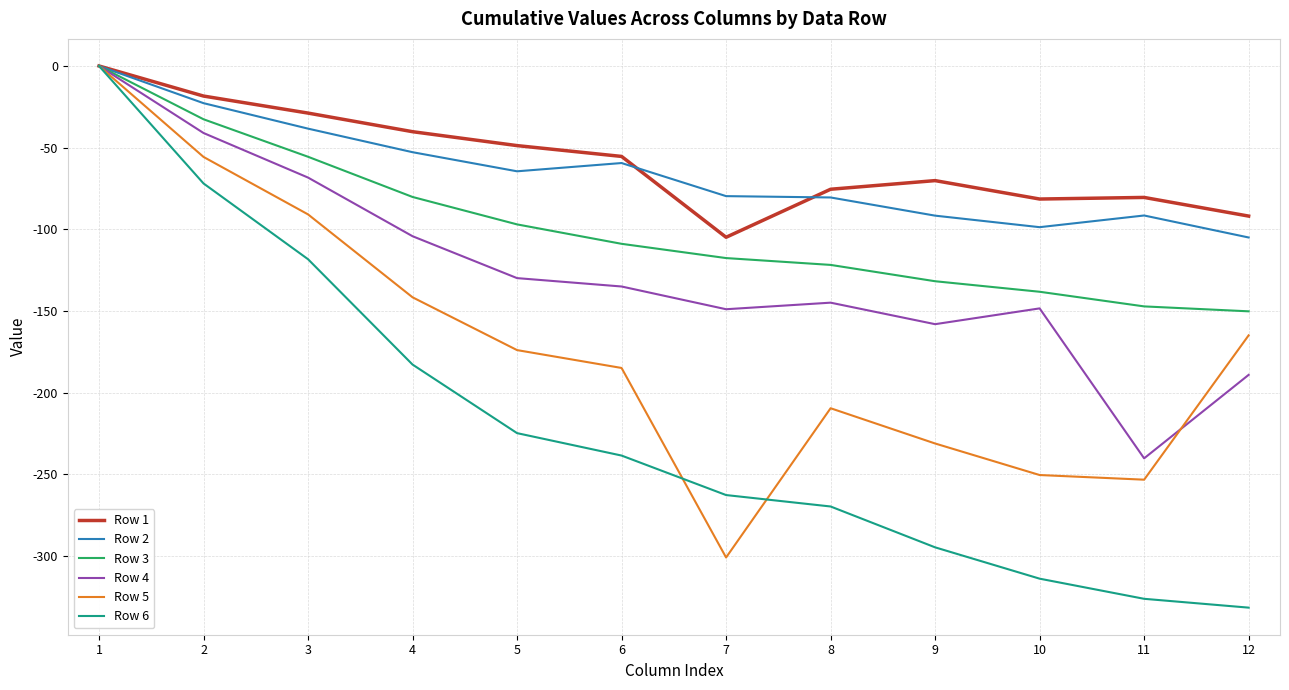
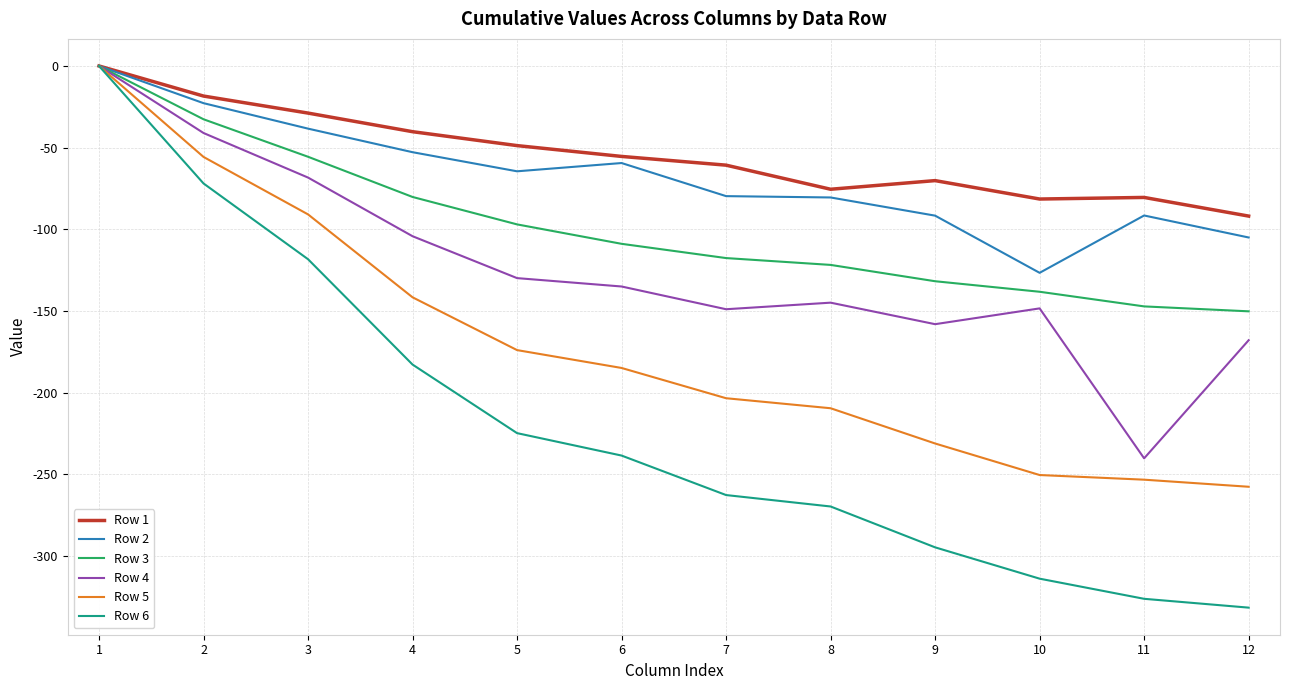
  {
    "Row 1": {
      "2": -18,
      "3": -29,
      "4": -40,
      "5": -49,
      "6": -55,
-     "7": -105,
+     "7": -61,
      "8": -75,
      "9": -70,
      "10": -81,
      "11": -80,
      "12": -92
    },
    "Row 2": {
      "2": -23,
      "3": -38,
      "4": -53,
      "5": -64,
      "6": -59,
      "7": -80,
      "8": -81,
      "9": -92,
-     "10": -99,
+     "10": -127,
      "11": -92,
      "12": -105
    },
    "Row 4": {
      "2": -41,
      "3": -68,
      "4": -104,
      "5": -130,
      "6": -135,
      "7": -149,
      "8": -145,
      "9": -158,
      "10": -148,
      "11": -240,
-     "12": -189
+     "12": -168
    },
    "Row 5": {
      "2": -56,
      "3": -91,
      "4": -142,
      "5": -174,
      "6": -185,
-     "7": -301,
+     "7": -203,
      "8": -210,
      "9": -231,
      "10": -250,
      "11": -253,
-     "12": -165
+     "12": -258
    }
  }
